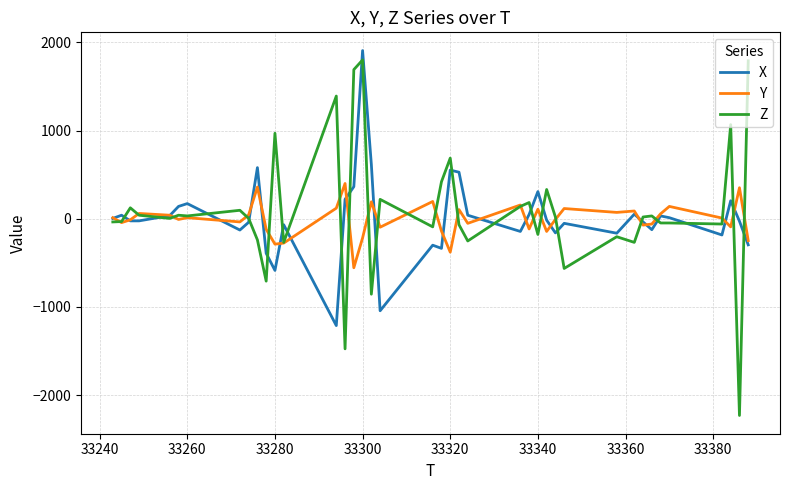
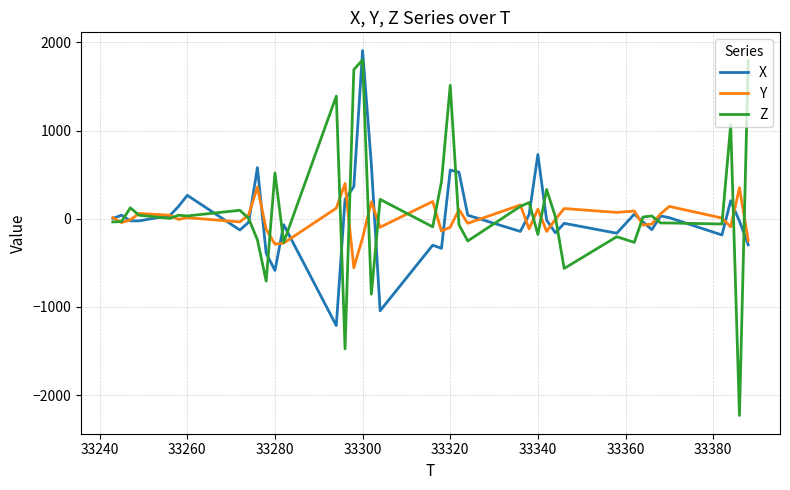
  {
    "X": {
-     "33260": 200,
+     "33260": 300,
      "33280": -600,
      "33300": 1900,
      "33320": 600,
-     "33340": 300
+     "33340": 700
    },
    "Y": {
      "33280": -300,
      "33300": -200,
-     "33320": -400,
+     "33320": -100,
      "33340": 100
    },
    "Z": {
-     "33280": 1000,
+     "33280": 500,
      "33300": 1800,
-     "33320": 700,
+     "33320": 1500,
      "33340": -200
    }
  }
